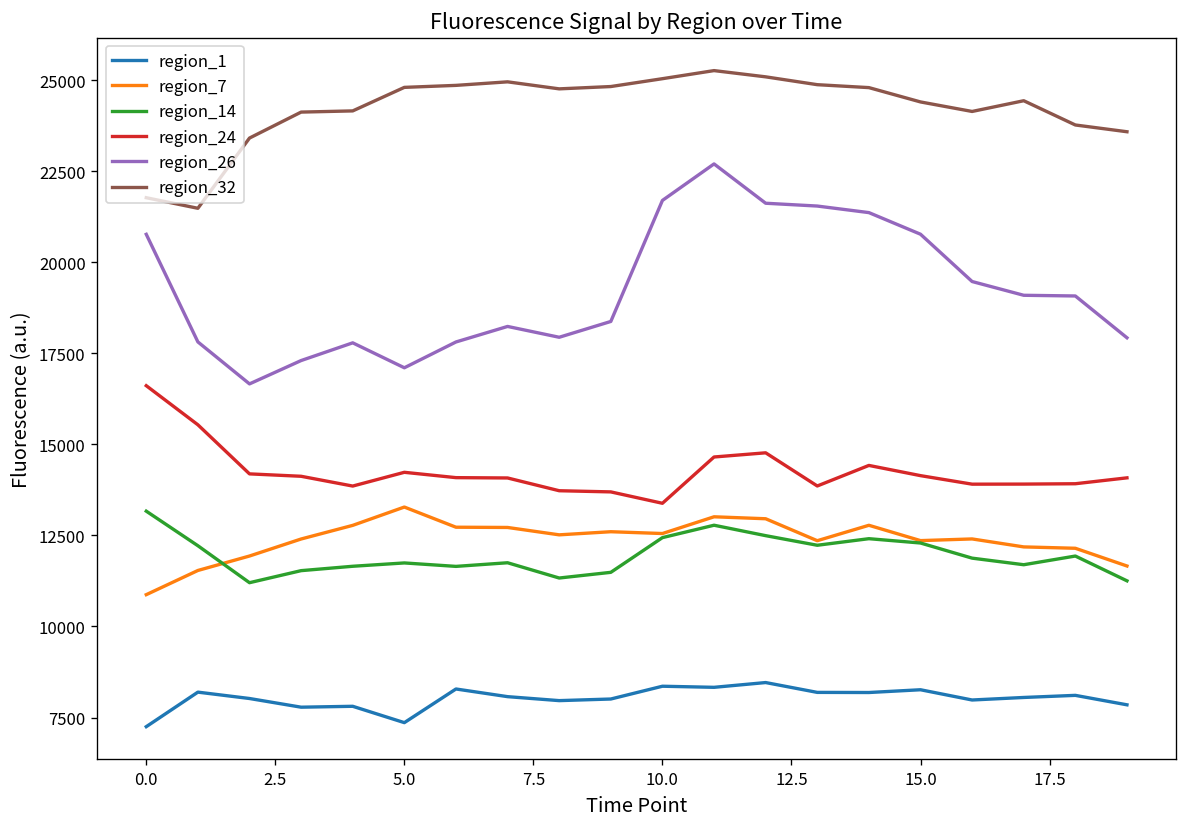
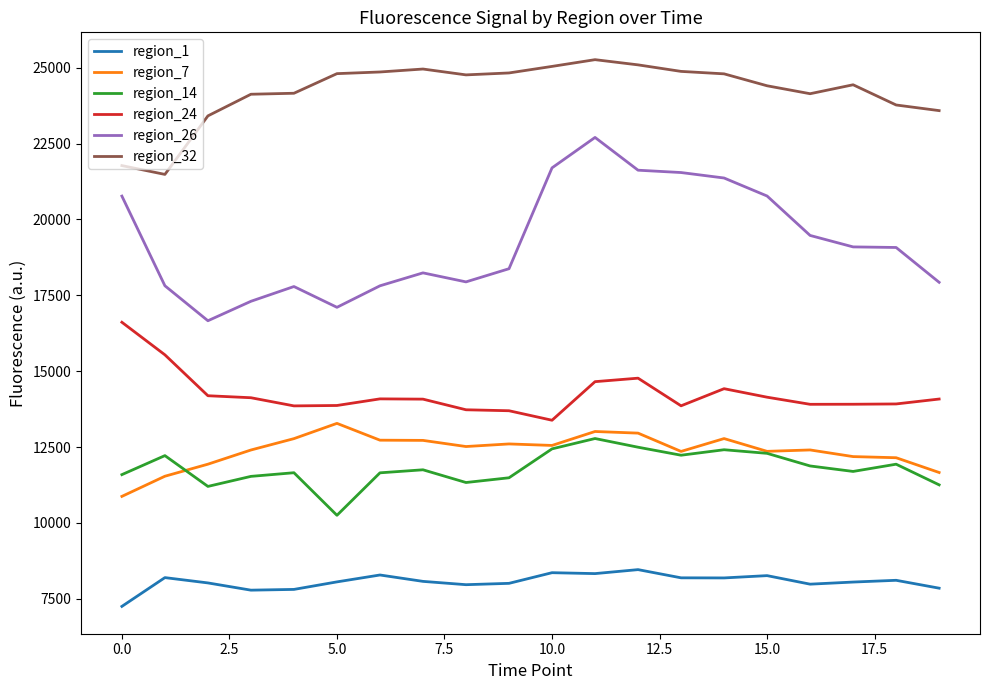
  {
    "region_1": {
      "0.0": 7200,
-     "5.0": 7400,
+     "5.0": 8100,
      "10.0": 8400,
      "15.0": 8300
    },
    "region_7": {
      "0.0": 10900,
      "5.0": 13300,
      "10.0": 12600
    },
    "region_14": {
-     "0.0": 13200,
-     "5.0": 11700,
+     "0.0": 11600,
+     "5.0": 10300,
      "10.0": 12400
    },
    "region_24": {
      "0.0": 16600,
-     "5.0": 14200,
+     "5.0": 13900,
      "10.0": 13400,
      "15.0": 14100
    },
    "region_26": {
      "0.0": 20800,
      "5.0": 17100,
      "10.0": 21700,
      "15.0": 20800
    },
    "region_32": {
      "5.0": 24800,
      "10.0": 25000,
      "15.0": 24400
    }
  }
